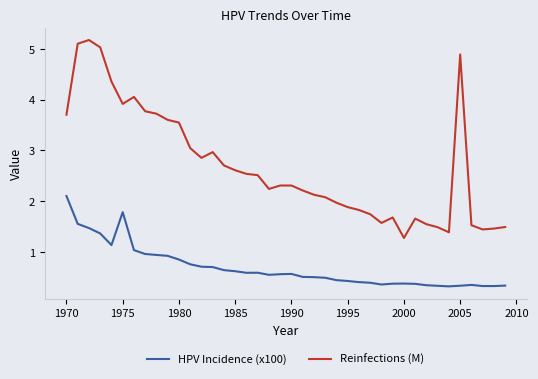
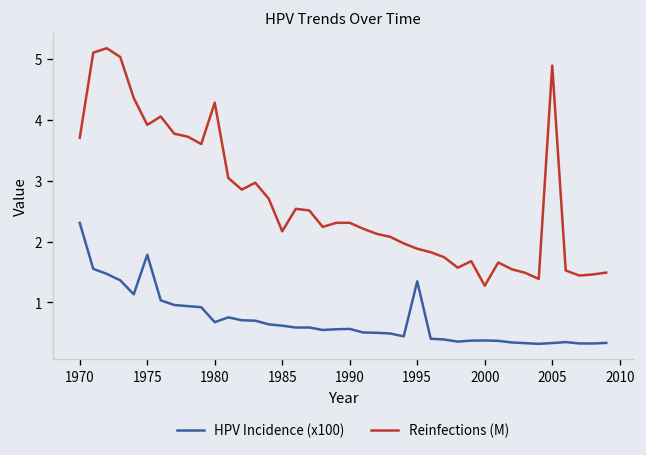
  {
    "HPV Incidence (x100)": {
-     "1970": 2.1,
+     "1970": 2.3,
      "1975": 1.8,
-     "1980": 0.8,
+     "1980": 0.7,
      "1985": 0.6,
      "1990": 0.6,
-     "1995": 0.4,
+     "1995": 1.3,
      "2000": 0.4,
      "2005": 0.3
    },
    "Reinfections (M)": {
      "1970": 3.7,
      "1975": 3.9,
-     "1980": 3.5,
-     "1985": 2.6,
+     "1980": 4.3,
+     "1985": 2.2,
      "1990": 2.3,
      "1995": 1.9,
      "2000": 1.3,
      "2005": 4.9
    }
  }
